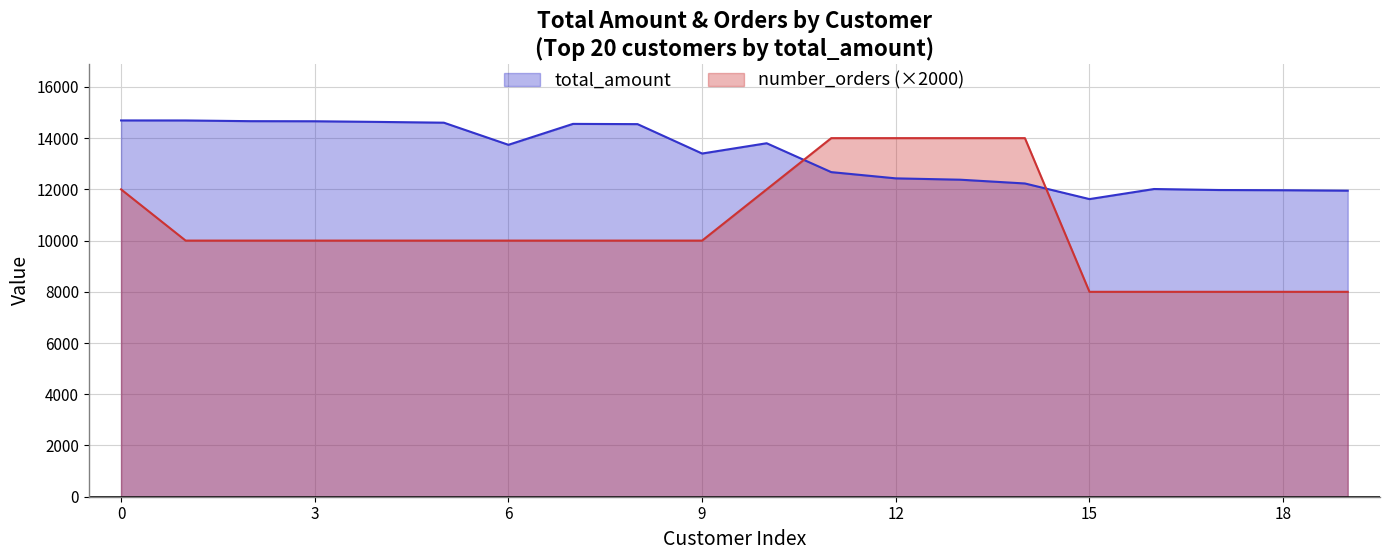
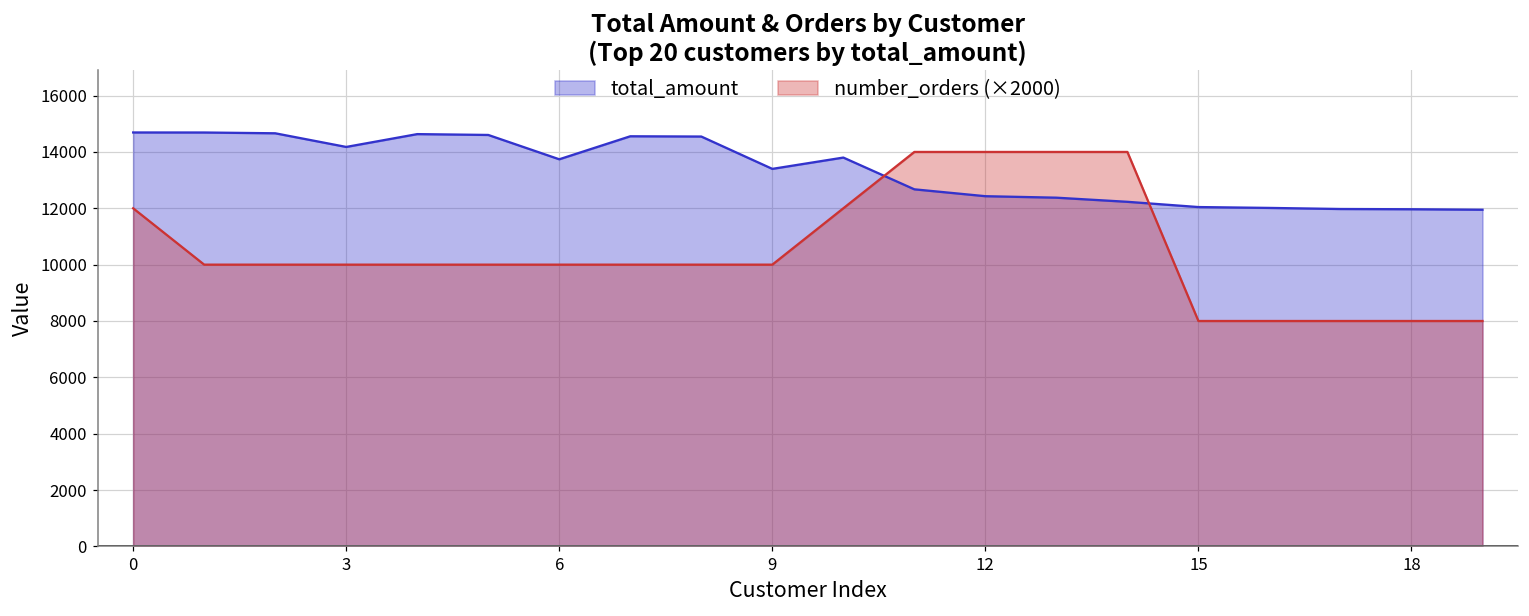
  {
    "total_amount": {
      "0": 14700,
-     "3": 14700,
+     "3": 14200,
      "6": 13700,
      "9": 13400,
      "12": 12400,
-     "15": 11600,
+     "15": 12000,
      "18": 12000
    },
    "number_orders (×2000)": {
      "0": 12000,
      "3": 10000,
      "6": 10000,
      "9": 10000,
      "12": 14000,
      "15": 8000,
      "18": 8000
    }
  }
